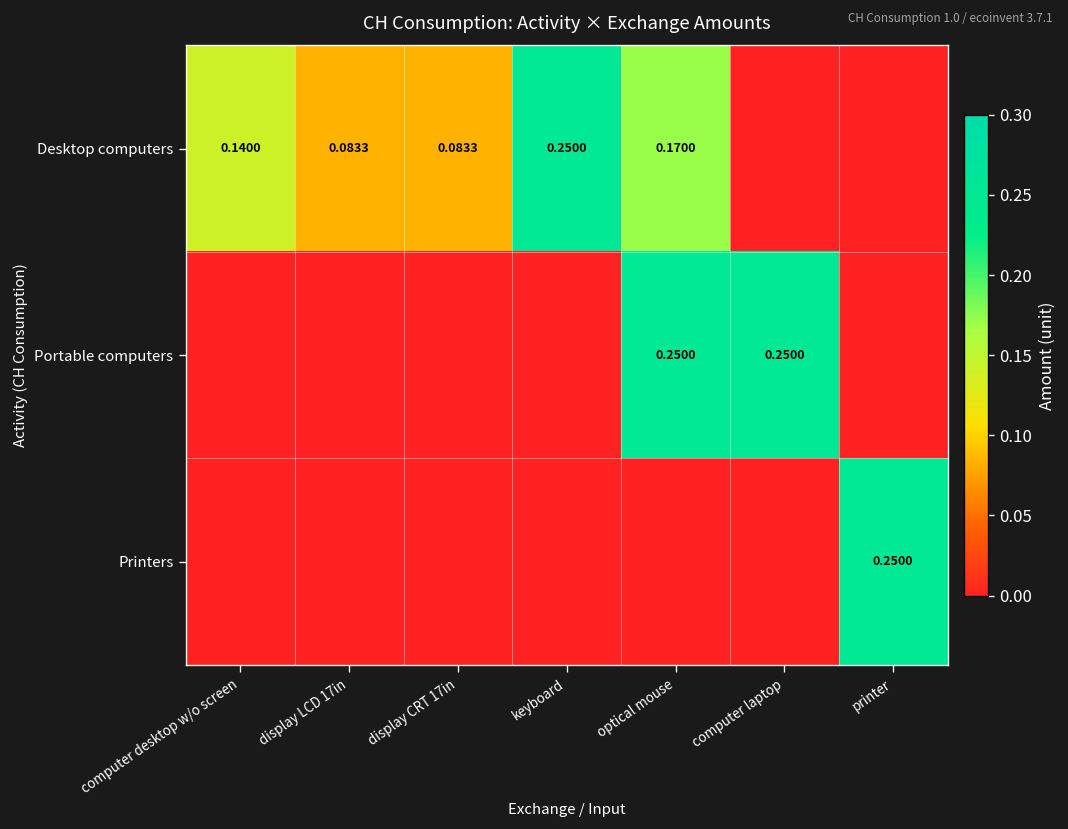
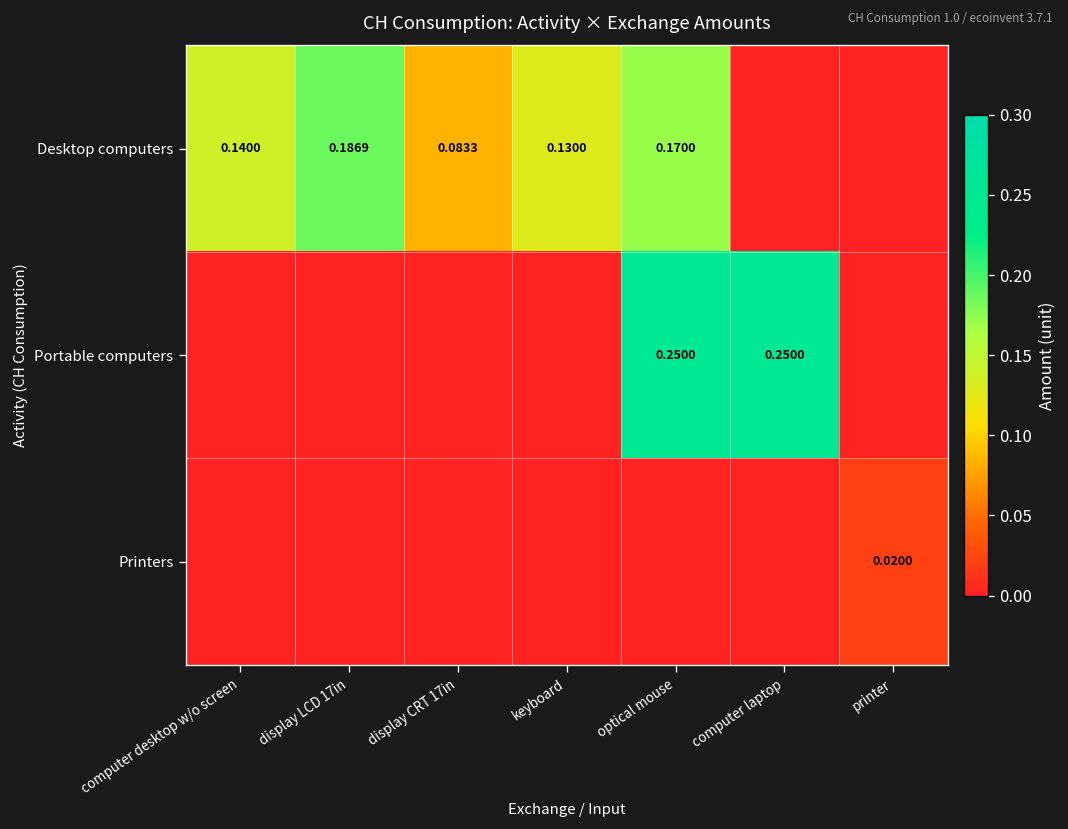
  {
    "Desktop computers": {
      "computer desktop w/o screen": 0.1400,
-     "display LCD 17in": 0.0833,
+     "display LCD 17in": 0.1869,
      "display CRT 17in": 0.0833,
-     "keyboard": 0.2500,
+     "keyboard": 0.1300,
      "optical mouse": 0.1700
    },
    "Portable computers": {
      "optical mouse": 0.2500,
      "computer laptop": 0.2500
    },
    "Printers": {
-     "printer": 0.2500
+     "printer": 0.0200
    }
  }
